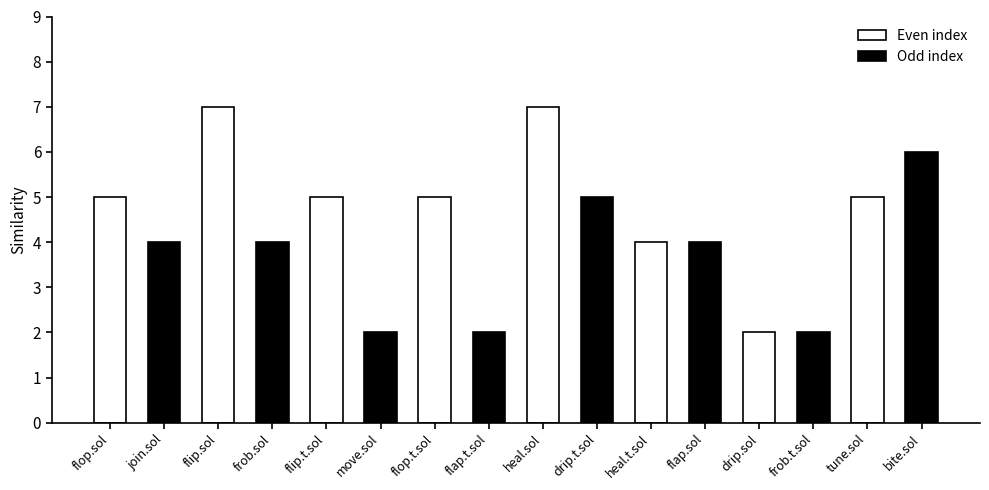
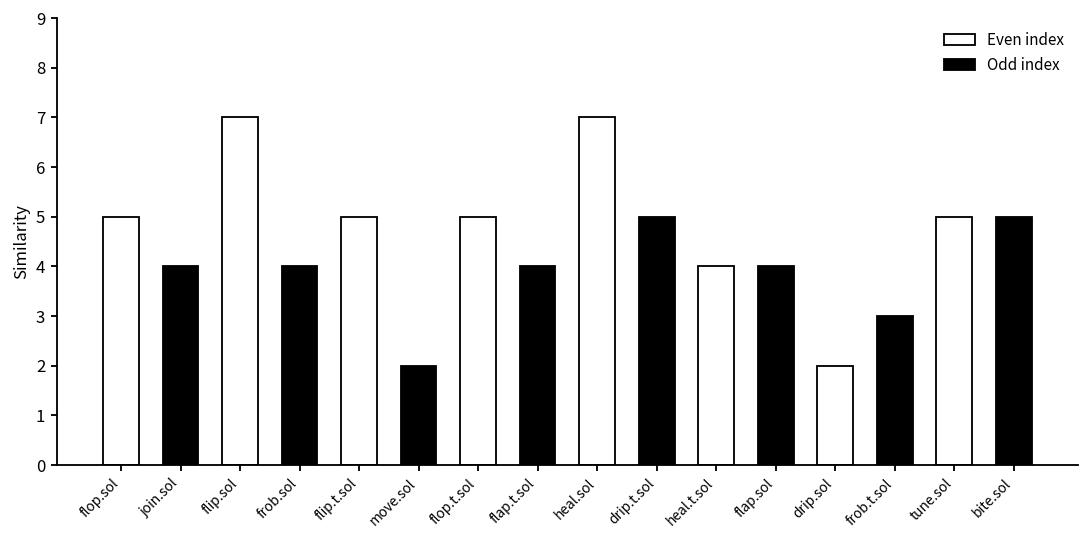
  {
    "flop.sol": 5,
    "join.sol": 4,
    "flip.sol": 7,
    "frob.sol": 4,
    "flip.t.sol": 5,
    "move.sol": 2,
    "flop.t.sol": 5,
-   "flap.t.sol": 2,
+   "flap.t.sol": 4,
    "heal.sol": 7,
    "drip.t.sol": 5,
    "heal.t.sol": 4,
    "flap.sol": 4,
    "drip.sol": 2,
-   "frob.t.sol": 2,
+   "frob.t.sol": 3,
    "tune.sol": 5,
-   "bite.sol": 6
+   "bite.sol": 5
  }
